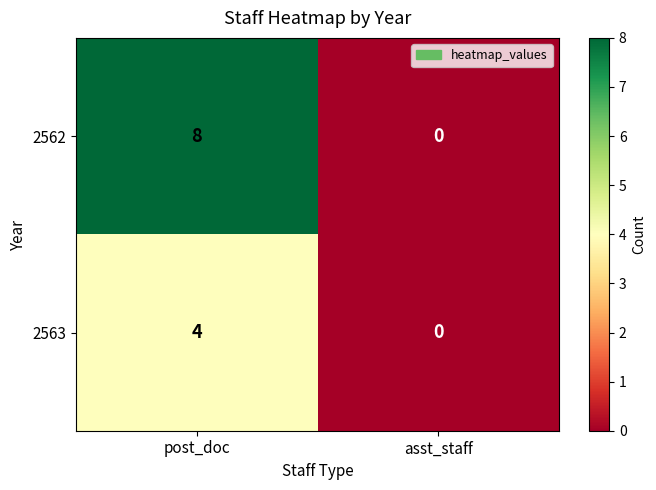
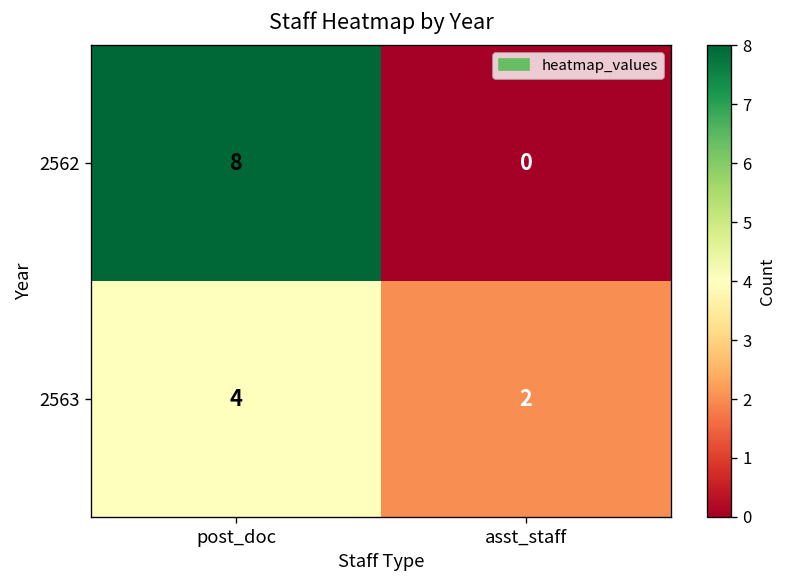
  {
    "2562": {
      "post_doc": 8,
      "asst_staff": 0
    },
    "2563": {
      "post_doc": 4,
-     "asst_staff": 0
+     "asst_staff": 2
    }
  }
